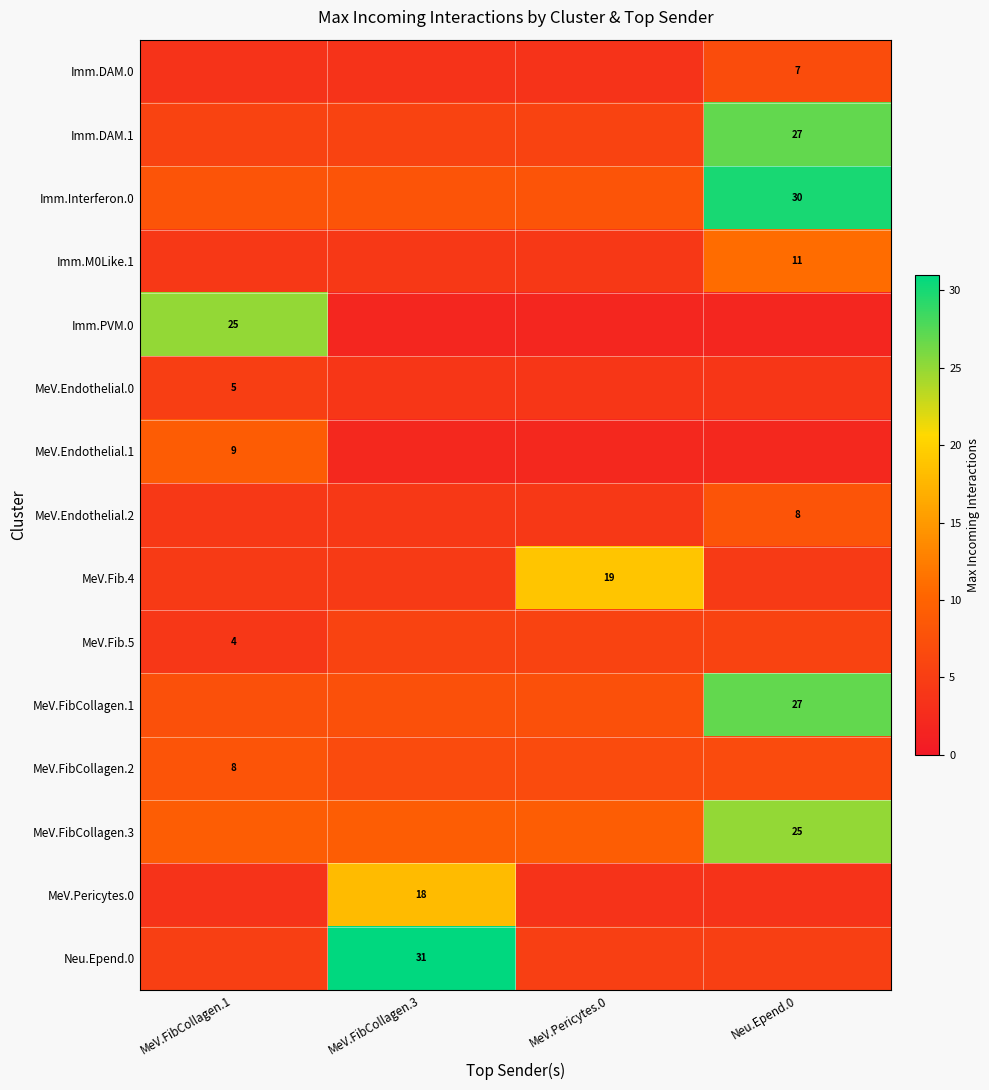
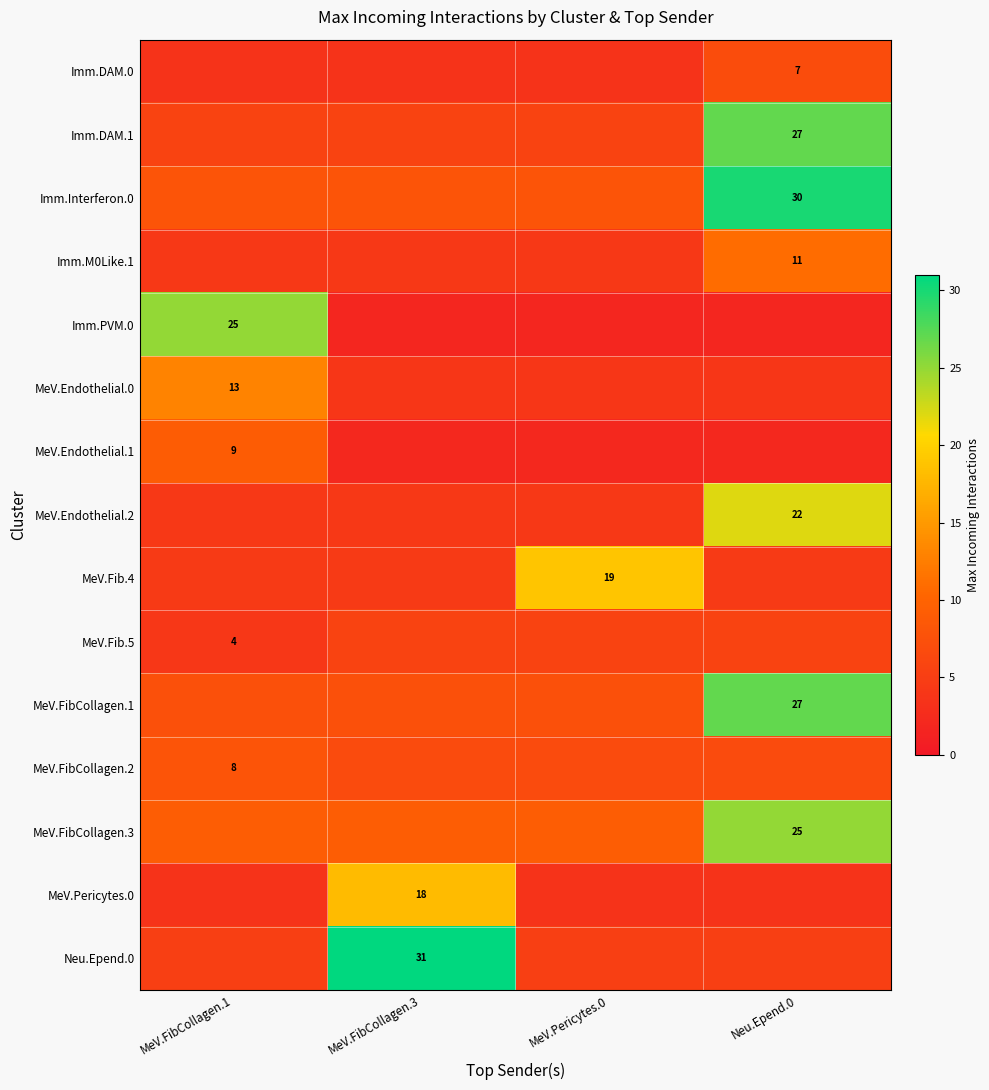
  {
    "Imm.DAM.0": {
      "Neu.Epend.0": 7
    },
    "Imm.DAM.1": {
      "Neu.Epend.0": 27
    },
    "Imm.Interferon.0": {
      "Neu.Epend.0": 30
    },
    "Imm.M0Like.1": {
      "Neu.Epend.0": 11
    },
    "Imm.PVM.0": {
      "MeV.FibCollagen.1": 25
    },
    "MeV.Endothelial.0": {
-     "MeV.FibCollagen.1": 5
+     "MeV.FibCollagen.1": 13
    },
    "MeV.Endothelial.1": {
      "MeV.FibCollagen.1": 9
    },
    "MeV.Endothelial.2": {
-     "Neu.Epend.0": 8
+     "Neu.Epend.0": 22
    },
    "MeV.Fib.4": {
      "MeV.Pericytes.0": 19
    },
    "MeV.Fib.5": {
      "MeV.FibCollagen.1": 4
    },
    "MeV.FibCollagen.1": {
      "Neu.Epend.0": 27
    },
    "MeV.FibCollagen.2": {
      "MeV.FibCollagen.1": 8
    },
    "MeV.FibCollagen.3": {
      "Neu.Epend.0": 25
    },
    "MeV.Pericytes.0": {
      "MeV.FibCollagen.3": 18
    },
    "Neu.Epend.0": {
      "MeV.FibCollagen.3": 31
    }
  }
